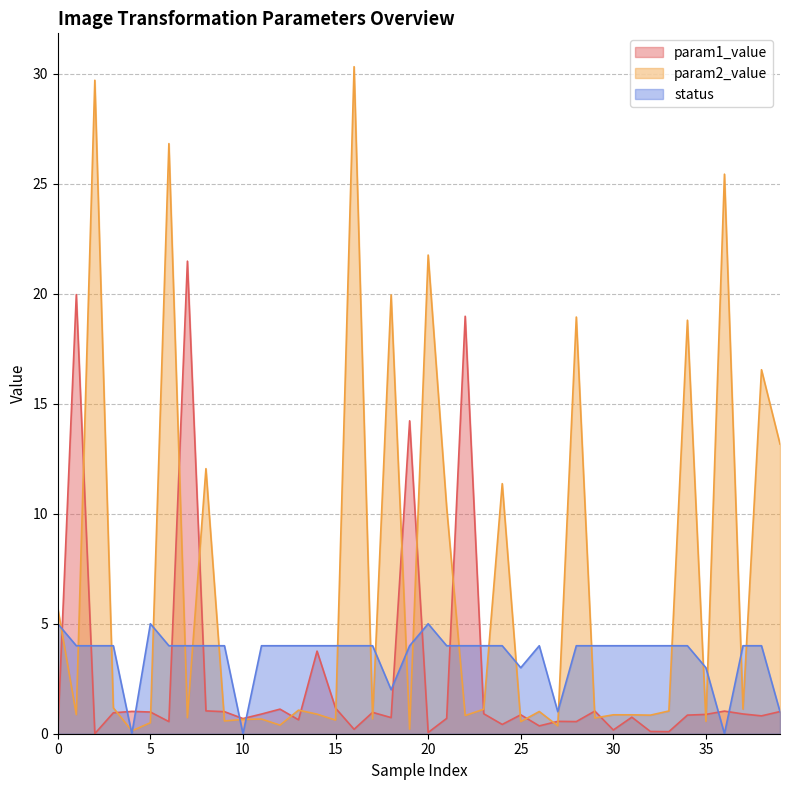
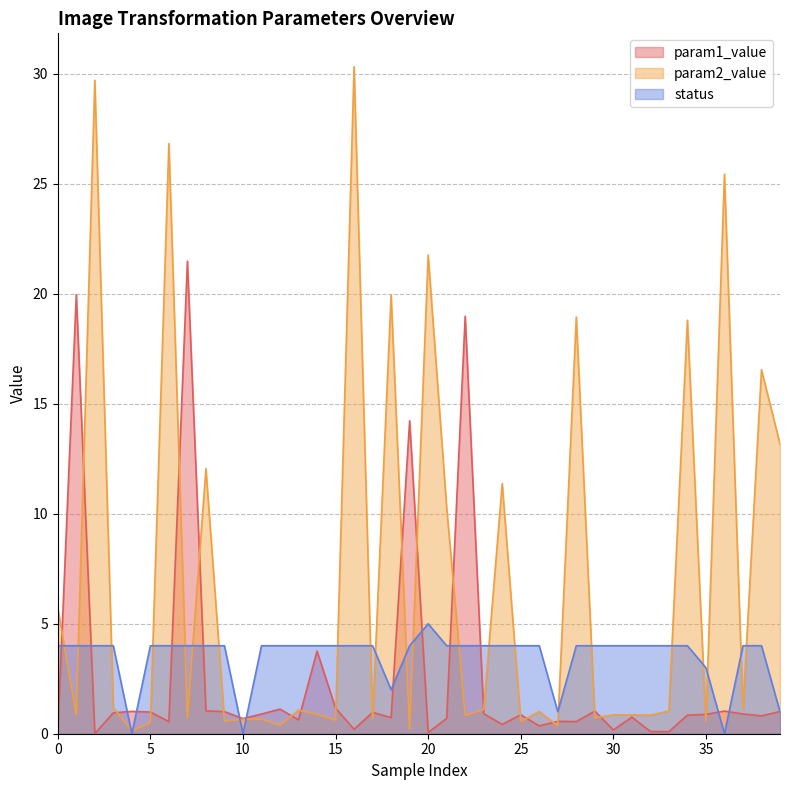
  {
    "status": {
-     "0": 5,
-     "5": 5,
+     "0": 4,
+     "5": 4,
      "10": 0,
      "15": 4,
      "20": 5,
-     "25": 3,
+     "25": 4,
      "30": 4,
      "35": 3
    }
  }
